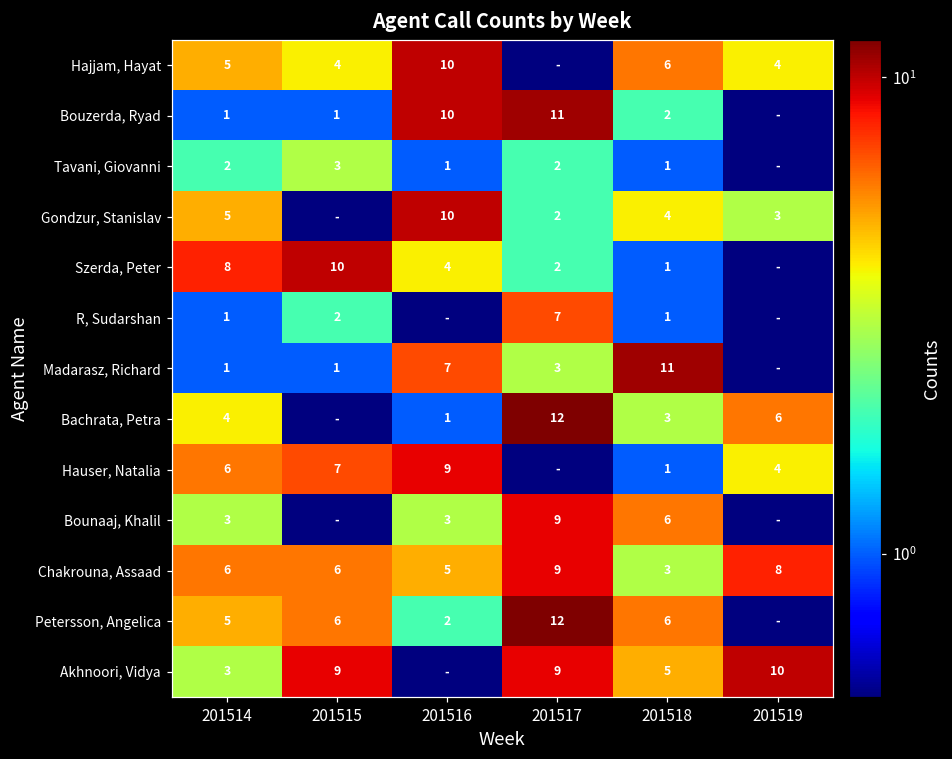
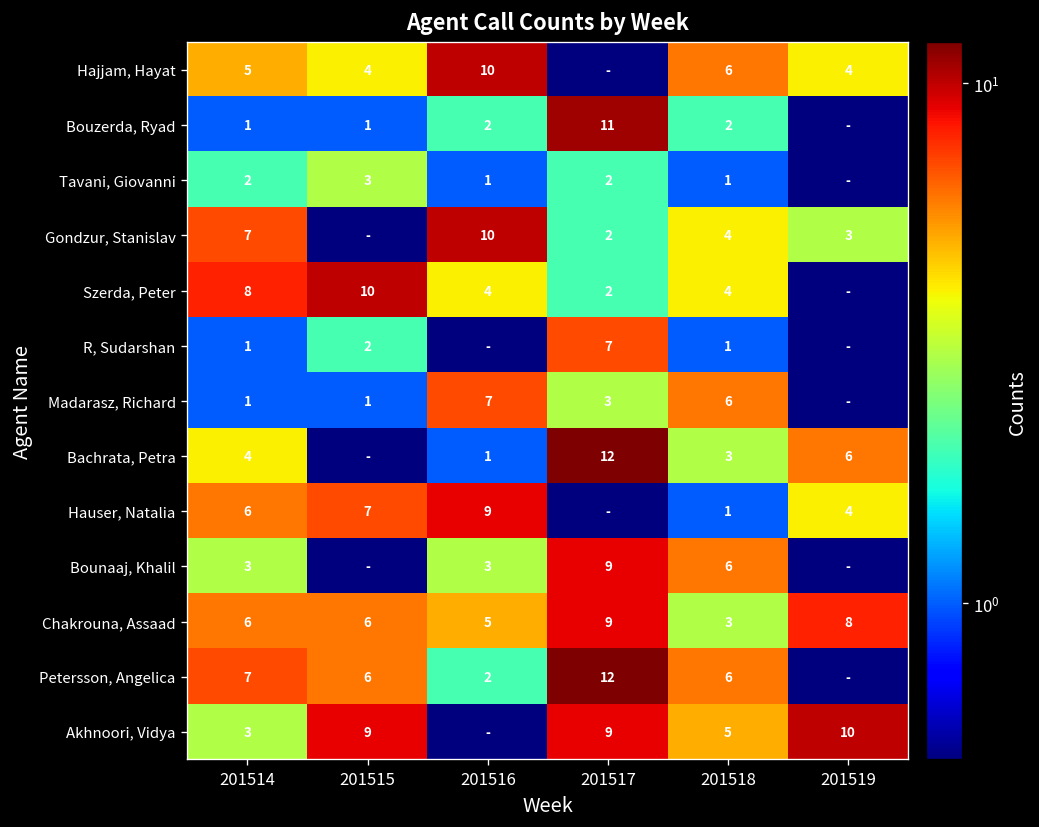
  {
    "Hajjam, Hayat": {
      "201514": 5,
      "201515": 4,
      "201516": 10,
      "201518": 6,
      "201519": 4
    },
    "Bouzerda, Ryad": {
      "201514": 1,
      "201515": 1,
-     "201516": 10,
+     "201516": 2,
      "201517": 11,
      "201518": 2
    },
    "Tavani, Giovanni": {
      "201514": 2,
      "201515": 3,
      "201516": 1,
      "201517": 2,
      "201518": 1
    },
    "Gondzur, Stanislav": {
-     "201514": 5,
+     "201514": 7,
      "201516": 10,
      "201517": 2,
      "201518": 4,
      "201519": 3
    },
    "Szerda, Peter": {
      "201514": 8,
      "201515": 10,
      "201516": 4,
      "201517": 2,
-     "201518": 1
+     "201518": 4
    },
    "R, Sudarshan": {
      "201514": 1,
      "201515": 2,
      "201517": 7,
      "201518": 1
    },
    "Madarasz, Richard": {
      "201514": 1,
      "201515": 1,
      "201516": 7,
      "201517": 3,
-     "201518": 11
+     "201518": 6
    },
    "Bachrata, Petra": {
      "201514": 4,
      "201516": 1,
      "201517": 12,
      "201518": 3,
      "201519": 6
    },
    "Hauser, Natalia": {
      "201514": 6,
      "201515": 7,
      "201516": 9,
      "201518": 1,
      "201519": 4
    },
    "Bounaaj, Khalil": {
      "201514": 3,
      "201516": 3,
      "201517": 9,
      "201518": 6
    },
    "Chakrouna, Assaad": {
      "201514": 6,
      "201515": 6,
      "201516": 5,
      "201517": 9,
      "201518": 3,
      "201519": 8
    },
    "Petersson, Angelica": {
-     "201514": 5,
+     "201514": 7,
      "201515": 6,
      "201516": 2,
      "201517": 12,
      "201518": 6
    },
    "Akhnoori, Vidya": {
      "201514": 3,
      "201515": 9,
      "201517": 9,
      "201518": 5,
      "201519": 10
    }
  }
